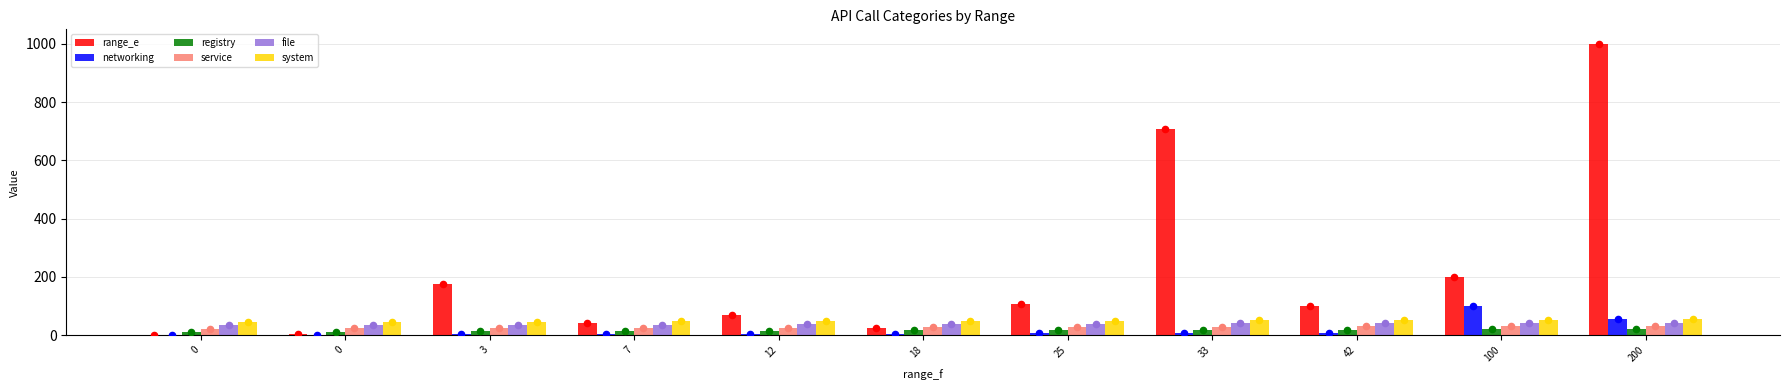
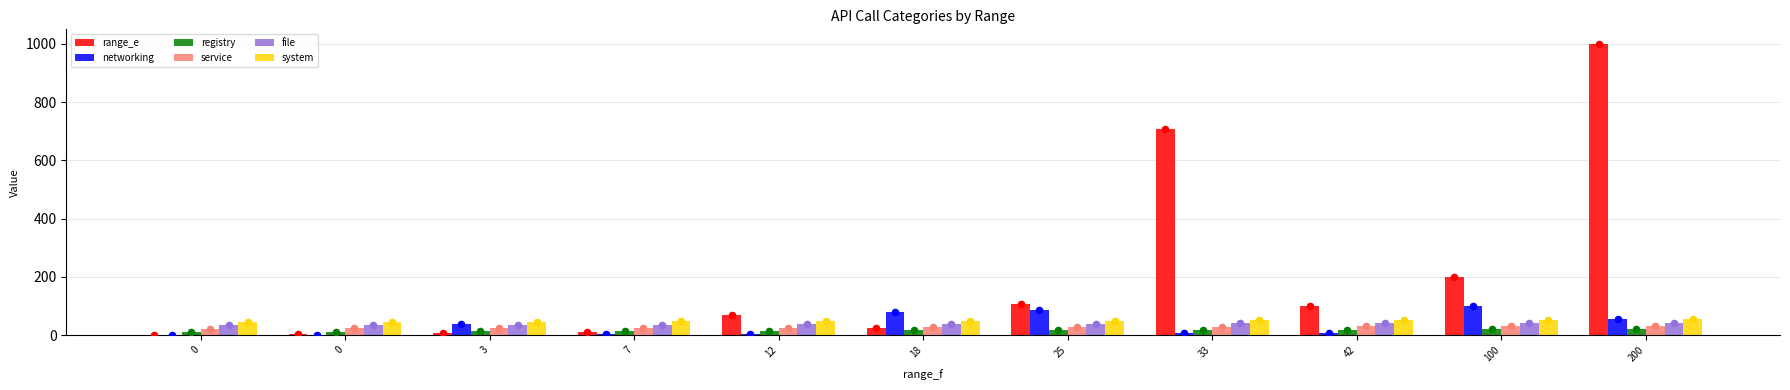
  {
    "range_e": {
-     "3": 180,
-     "7": 40,
+     "3": 10,
+     "7": 10,
      "12": 70,
      "18": 30,
      "25": 110,
      "33": 710,
      "42": 100,
      "100": 200,
      "200": 1000
    },
    "networking": {
-     "3": 0,
-     "18": 10,
-     "25": 10,
+     "3": 40,
+     "18": 80,
+     "25": 90,
      "100": 100,
      "200": 60
    },
    "registry": {
      "3": 10,
      "7": 10,
      "12": 20,
      "18": 20,
      "25": 20,
      "33": 20,
      "42": 20,
      "100": 20,
      "200": 20
    },
    "service": {
      "3": 20,
      "7": 30,
      "12": 30,
      "18": 30,
      "25": 30,
      "33": 30,
      "42": 30,
      "100": 30,
      "200": 30
    },
    "file": {
      "3": 40,
      "7": 40,
      "12": 40,
      "18": 40,
      "25": 40,
      "33": 40,
      "42": 40,
      "100": 40,
      "200": 40
    },
    "system": {
      "3": 50,
      "7": 50,
      "12": 50,
      "18": 50,
      "25": 50,
      "33": 50,
      "42": 50,
      "100": 50,
      "200": 50
    }
  }
